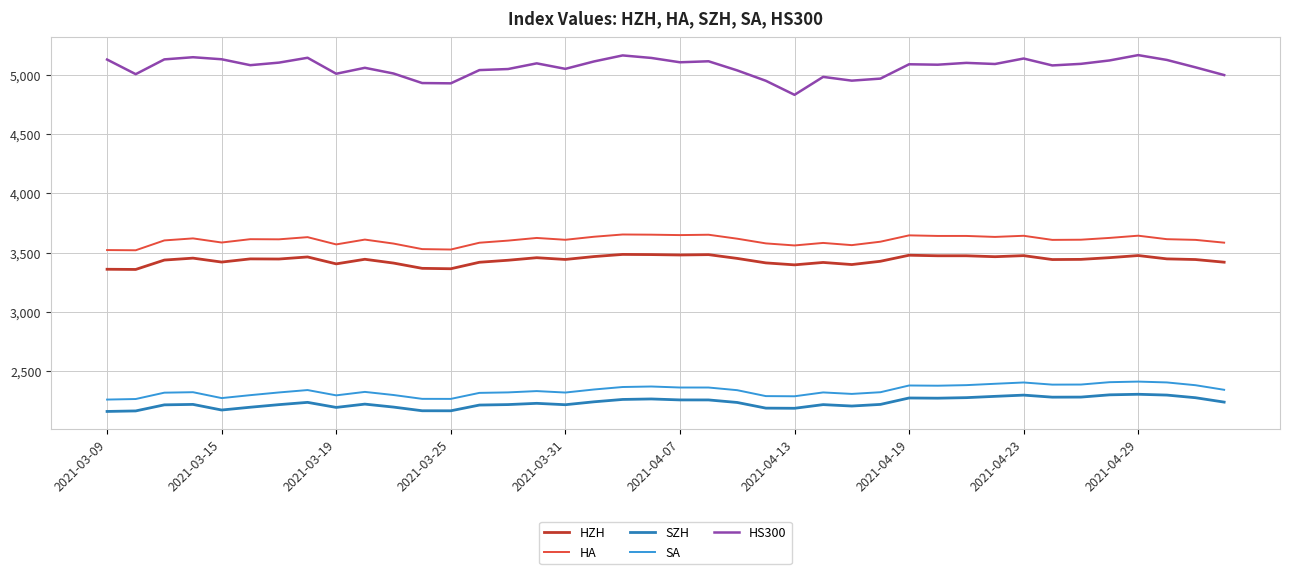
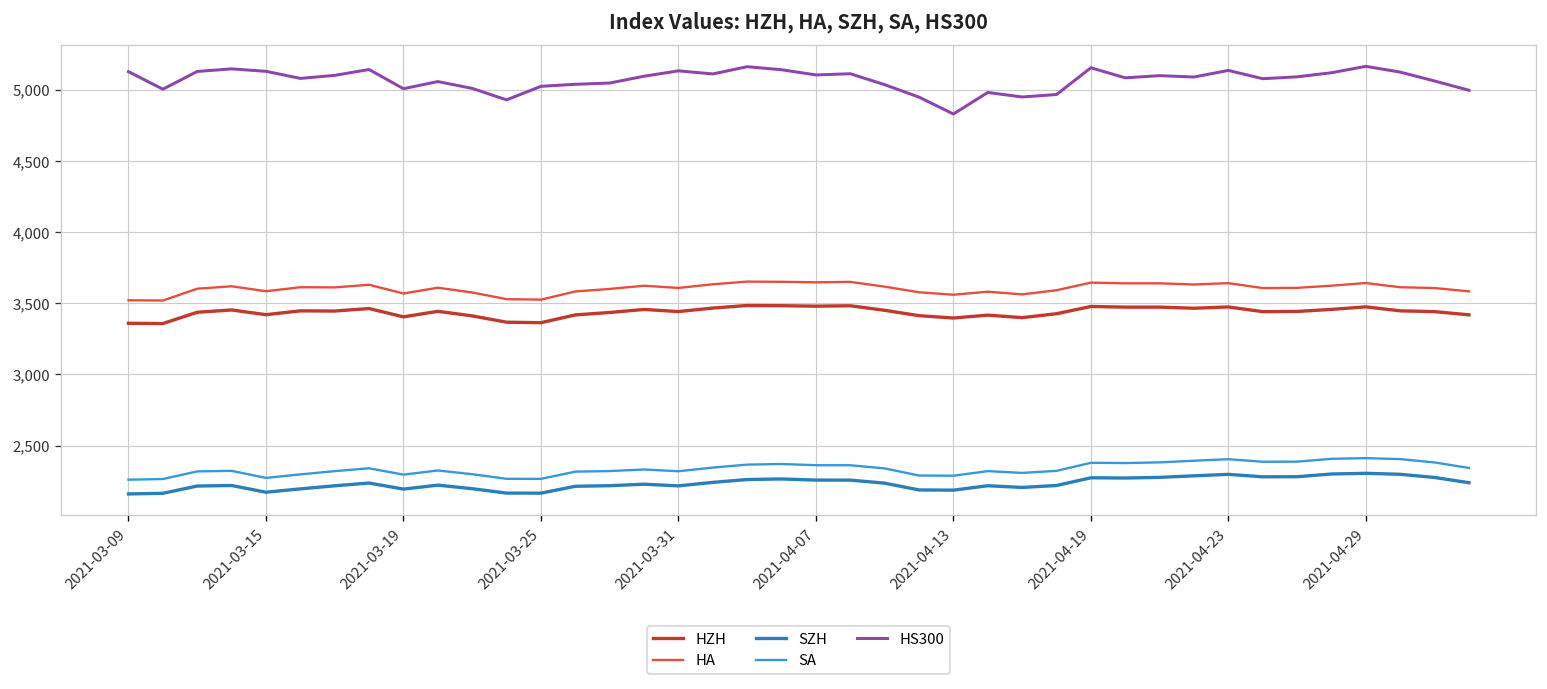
  {
    "HS300": {
      "2021-03-09": "5,130",
      "2021-03-15": "5,130",
      "2021-03-19": "5,010",
-     "2021-03-25": "4,930",
-     "2021-03-31": "5,050",
+     "2021-03-25": "5,020",
+     "2021-03-31": "5,130",
      "2021-04-07": "5,100",
      "2021-04-13": "4,830",
-     "2021-04-19": "5,090",
+     "2021-04-19": "5,150",
      "2021-04-23": "5,140",
      "2021-04-29": "5,160"
    }
  }
